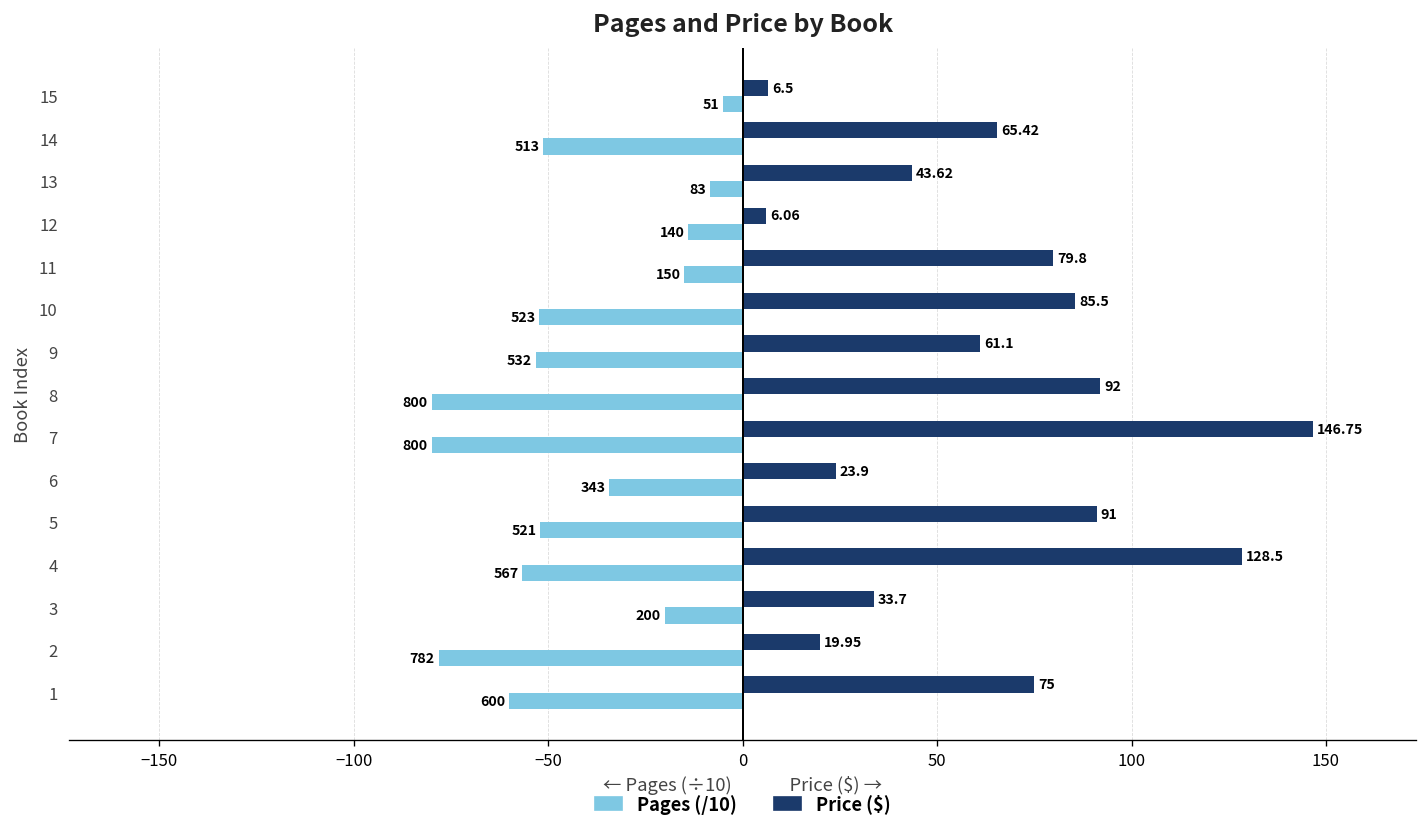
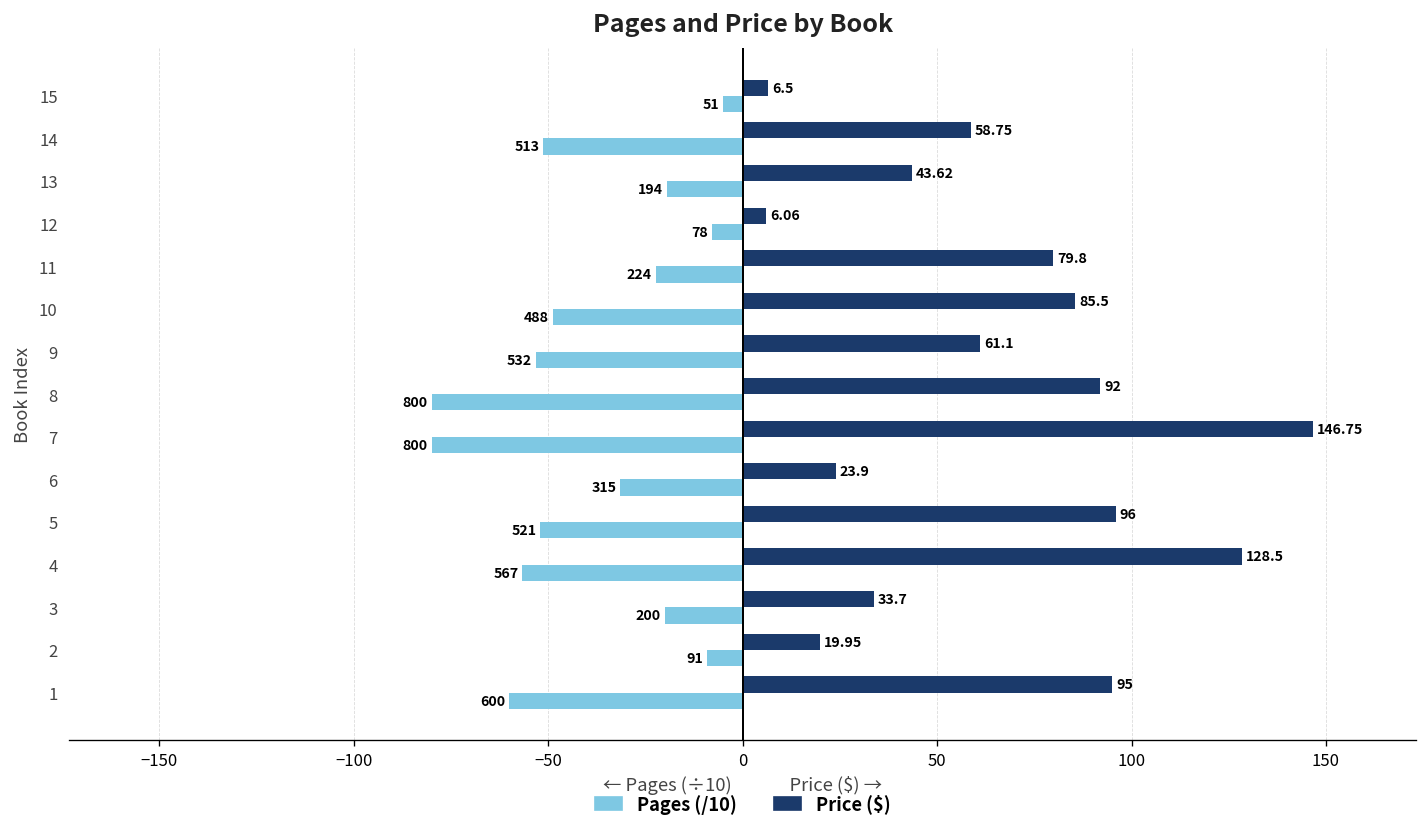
  {
    "Pages (/10)": {
-     "13": 83,
-     "12": 140,
-     "11": 150,
-     "10": 523,
-     "6": 343,
-     "2": 782
+     "13": 194,
+     "12": 78,
+     "11": 224,
+     "10": 488,
+     "6": 315,
+     "2": 91
    },
    "Price ($)": {
      "15": 6.5,
-     "14": 65.42,
+     "14": 58.75,
      "13": 43.62,
      "12": 6.06,
      "11": 79.8,
      "10": 85.5,
      "9": 61.1,
      "8": 92,
      "7": 146.75,
      "6": 23.9,
-     "5": 91,
+     "5": 96,
      "4": 128.5,
      "3": 33.7,
      "2": 19.95,
-     "1": 75
+     "1": 95
    }
  }
